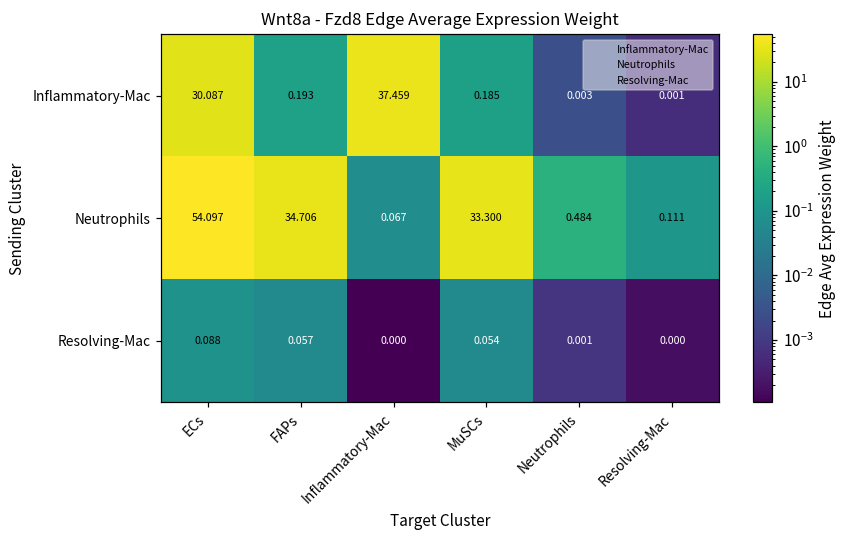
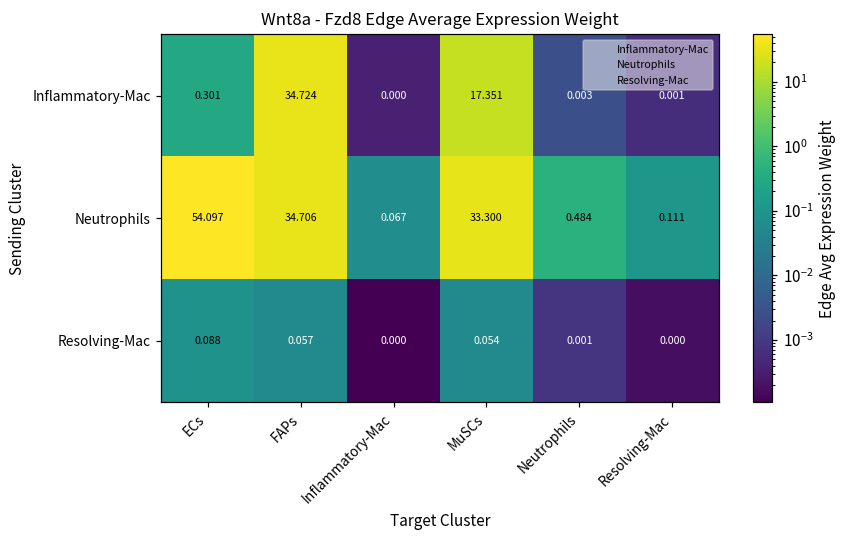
  {
    "Inflammatory-Mac": {
-     "ECs": 30.087,
-     "FAPs": 0.193,
-     "Inflammatory-Mac": 37.459,
-     "MuSCs": 0.185
+     "ECs": 0.301,
+     "FAPs": 34.724,
+     "Inflammatory-Mac": 0.000,
+     "MuSCs": 17.351
    }
  }
